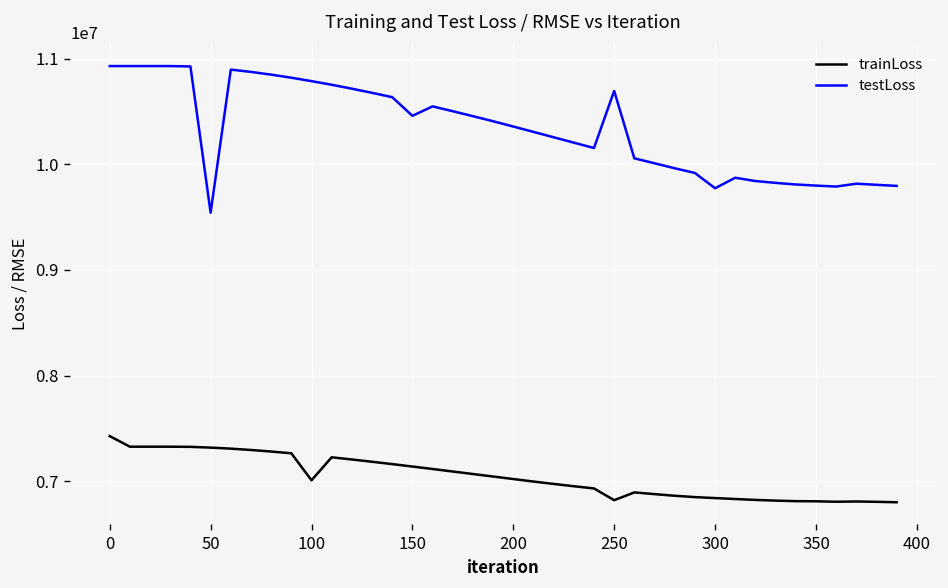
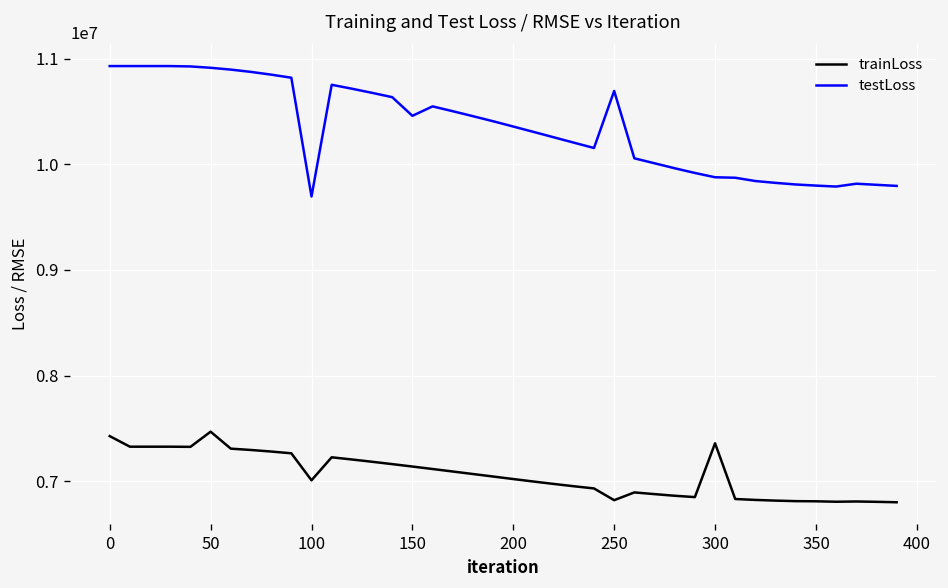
  {
    "trainLoss": {
      "0": 7400000,
-     "50": 7300000,
+     "50": 7500000,
      "100": 7000000,
      "150": 7100000,
      "200": 7000000,
      "250": 6800000,
-     "300": 6800000,
+     "300": 7400000,
      "350": 6800000
    },
    "testLoss": {
      "0": 10900000,
-     "50": 9500000,
-     "100": 10800000,
+     "50": 10900000,
+     "100": 9700000,
      "150": 10500000,
      "200": 10400000,
      "250": 10700000,
-     "300": 9800000,
+     "300": 9900000,
      "350": 9800000
    }
  }
